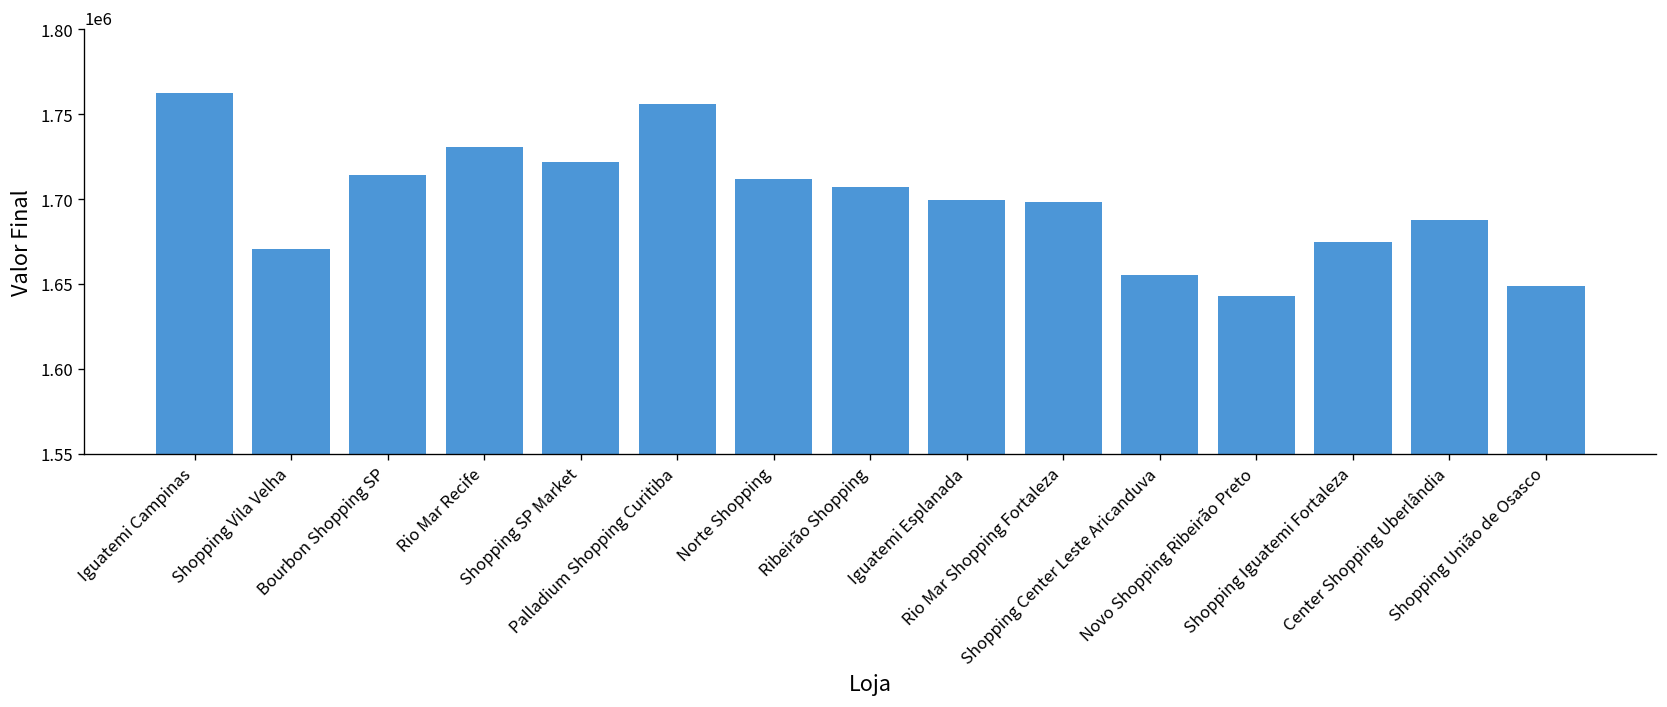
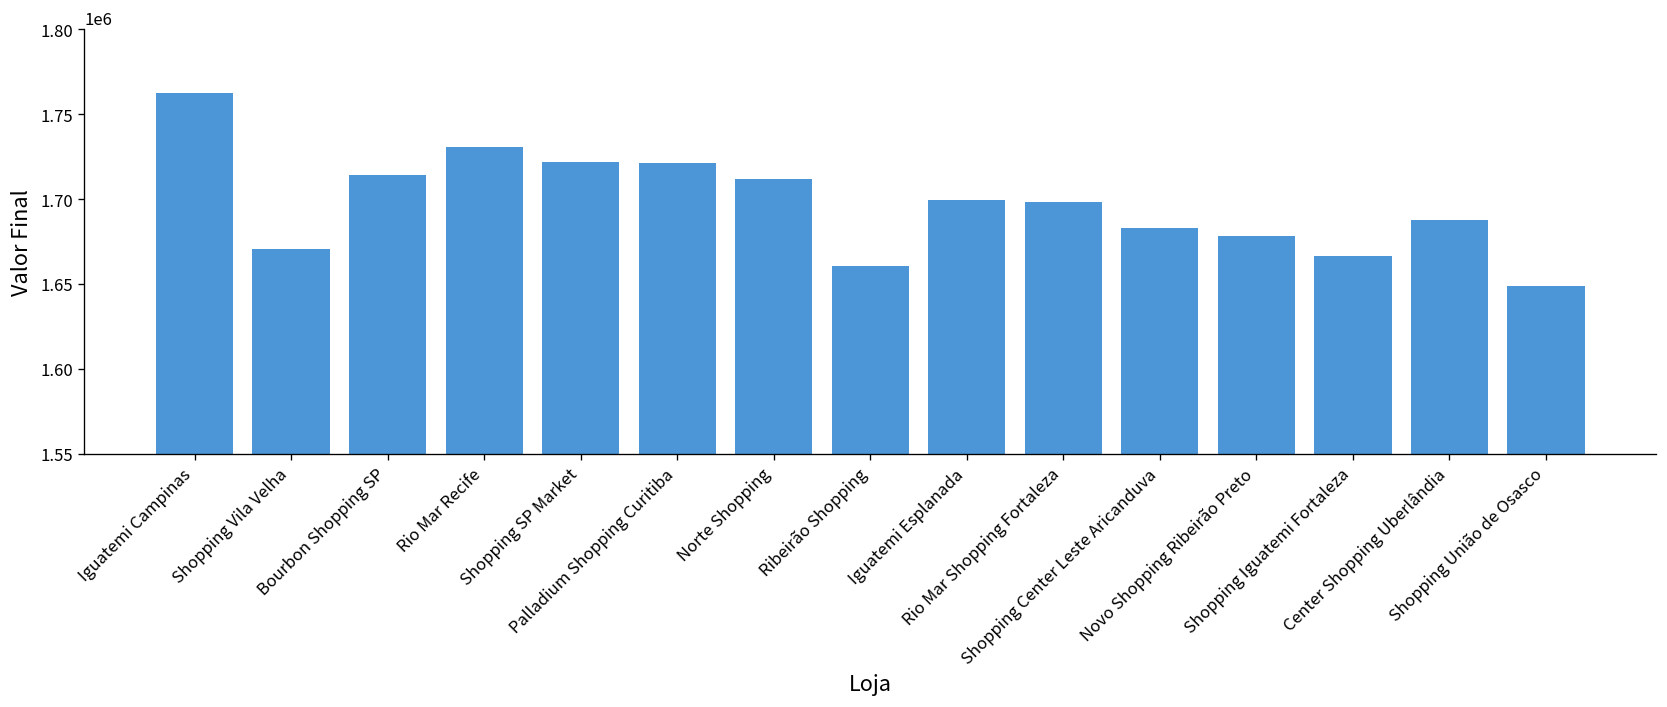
  {
    "Iguatemi Campinas": 1762000,
    "Shopping Vila Velha": 1671000,
    "Bourbon Shopping SP": 1714000,
    "Rio Mar Recife": 1731000,
    "Shopping SP Market": 1722000,
-   "Palladium Shopping Curitiba": 1756000,
+   "Palladium Shopping Curitiba": 1721000,
    "Norte Shopping": 1712000,
-   "Ribeirão Shopping": 1707000,
+   "Ribeirão Shopping": 1660000,
    "Iguatemi Esplanada": 1700000,
    "Rio Mar Shopping Fortaleza": 1698000,
-   "Shopping Center Leste Aricanduva": 1655000,
-   "Novo Shopping Ribeirão Preto": 1643000,
-   "Shopping Iguatemi Fortaleza": 1675000,
+   "Shopping Center Leste Aricanduva": 1683000,
+   "Novo Shopping Ribeirão Preto": 1678000,
+   "Shopping Iguatemi Fortaleza": 1666000,
    "Center Shopping Uberlândia": 1688000,
    "Shopping União de Osasco": 1649000
  }
